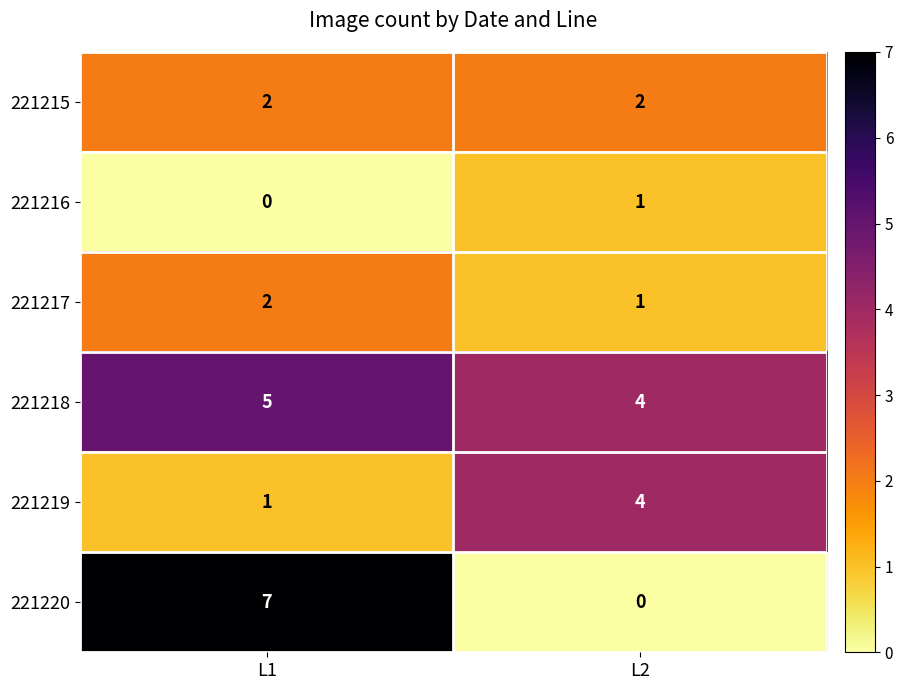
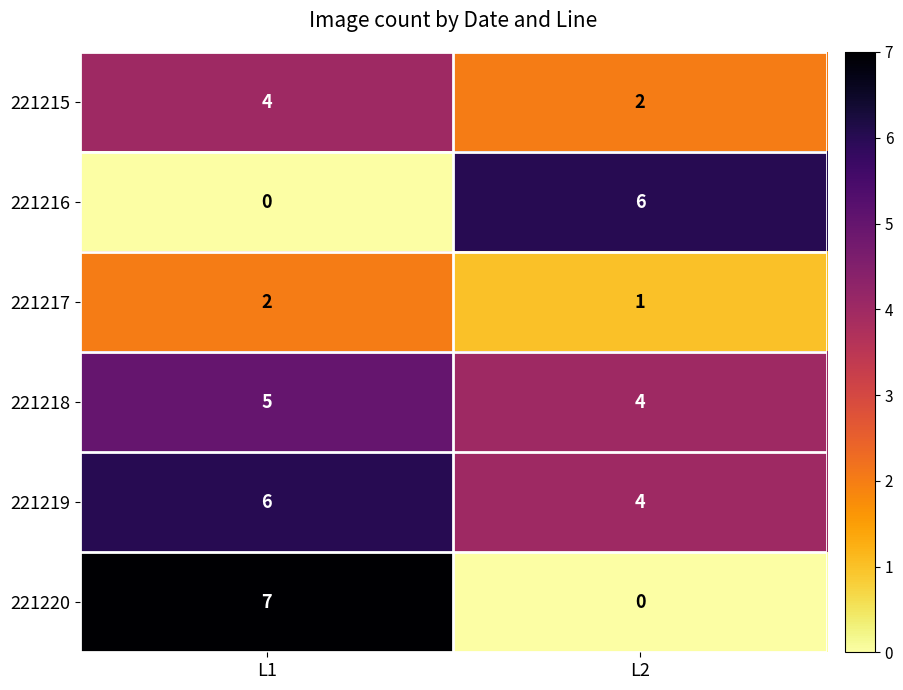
  {
    "221215": {
-     "L1": 2,
+     "L1": 4,
      "L2": 2
    },
    "221216": {
      "L1": 0,
-     "L2": 1
+     "L2": 6
    },
    "221217": {
      "L1": 2,
      "L2": 1
    },
    "221218": {
      "L1": 5,
      "L2": 4
    },
    "221219": {
-     "L1": 1,
+     "L1": 6,
      "L2": 4
    },
    "221220": {
      "L1": 7,
      "L2": 0
    }
  }
